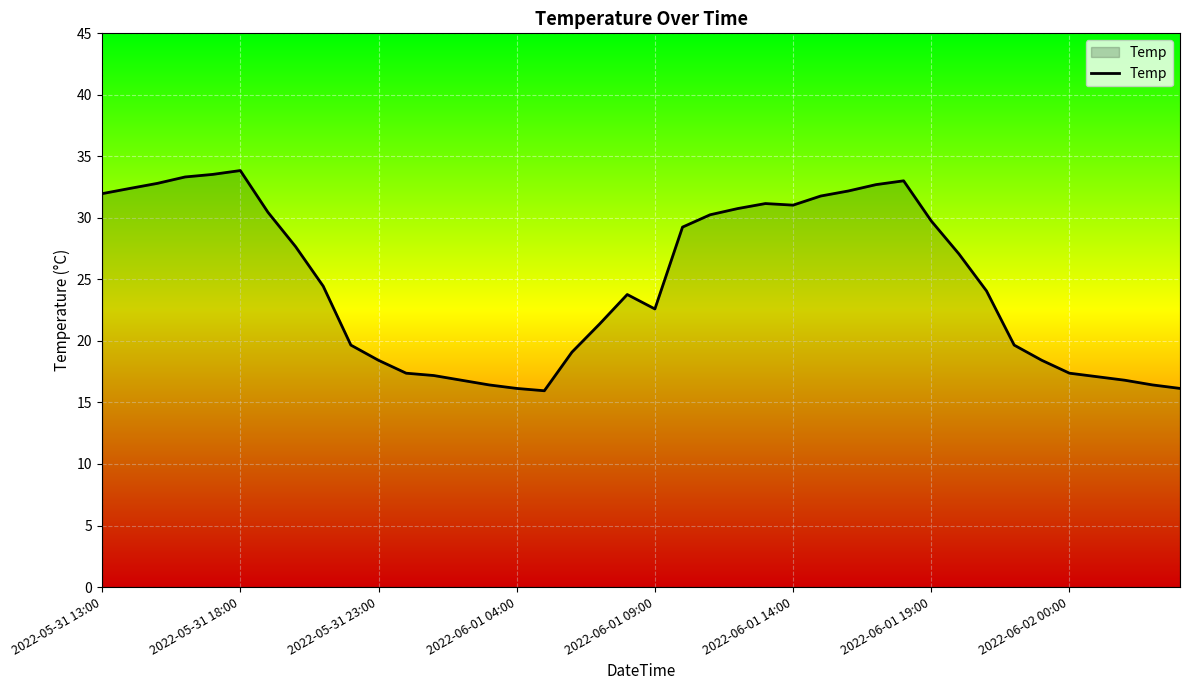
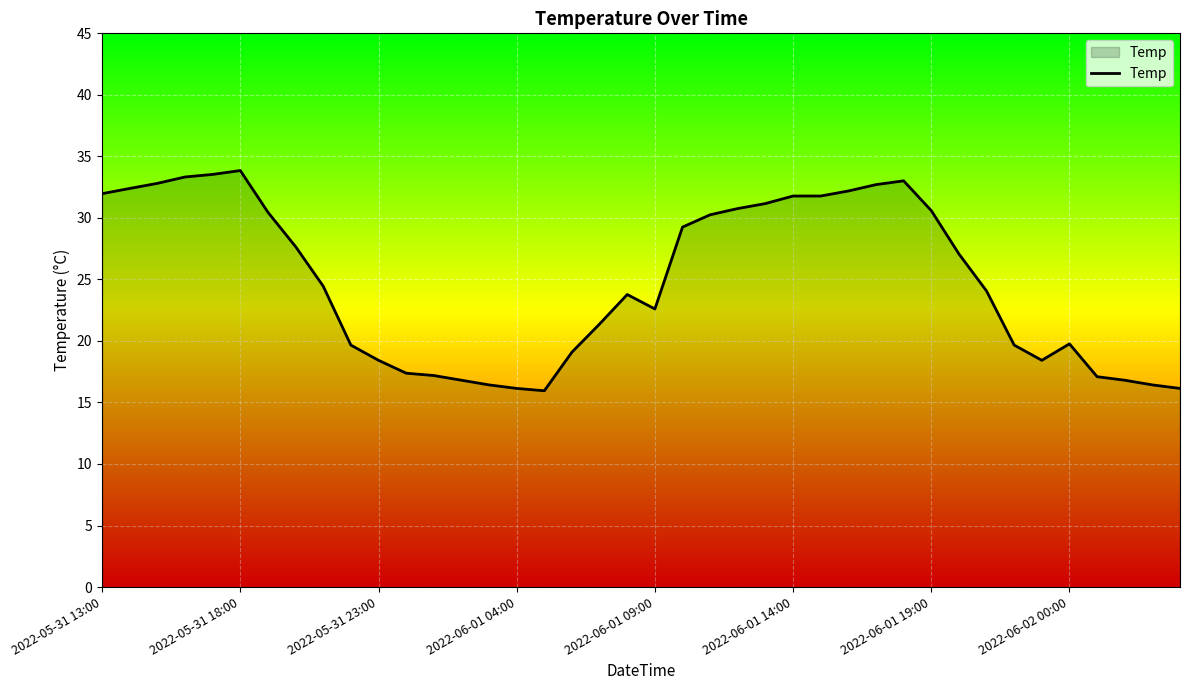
  {
    "2022-05-31 13:00": 32.0,
    "2022-05-31 18:00": 33.8,
    "2022-05-31 23:00": 18.4,
    "2022-06-01 04:00": 16.1,
    "2022-06-01 09:00": 22.6,
-   "2022-06-01 14:00": 31.0,
-   "2022-06-01 19:00": 29.8,
-   "2022-06-02 00:00": 17.4
+   "2022-06-01 14:00": 31.8,
+   "2022-06-01 19:00": 30.6,
+   "2022-06-02 00:00": 19.8
  }
